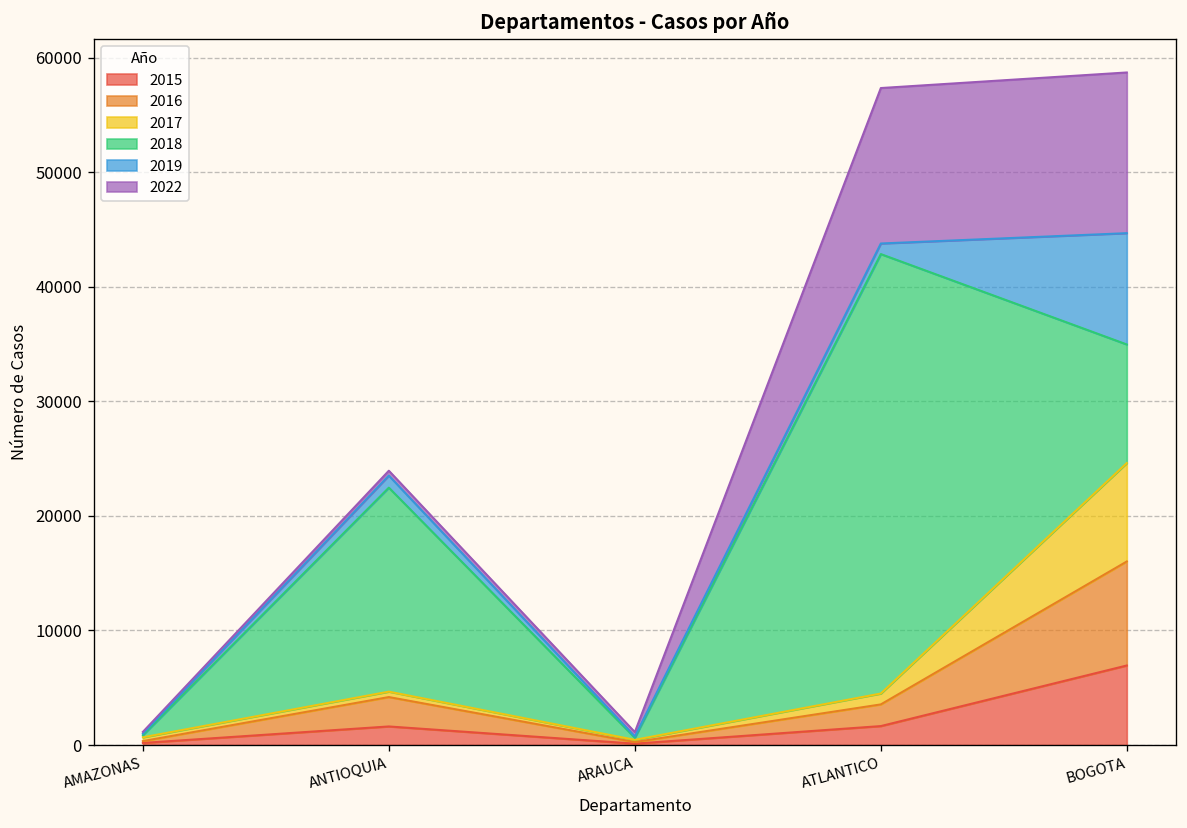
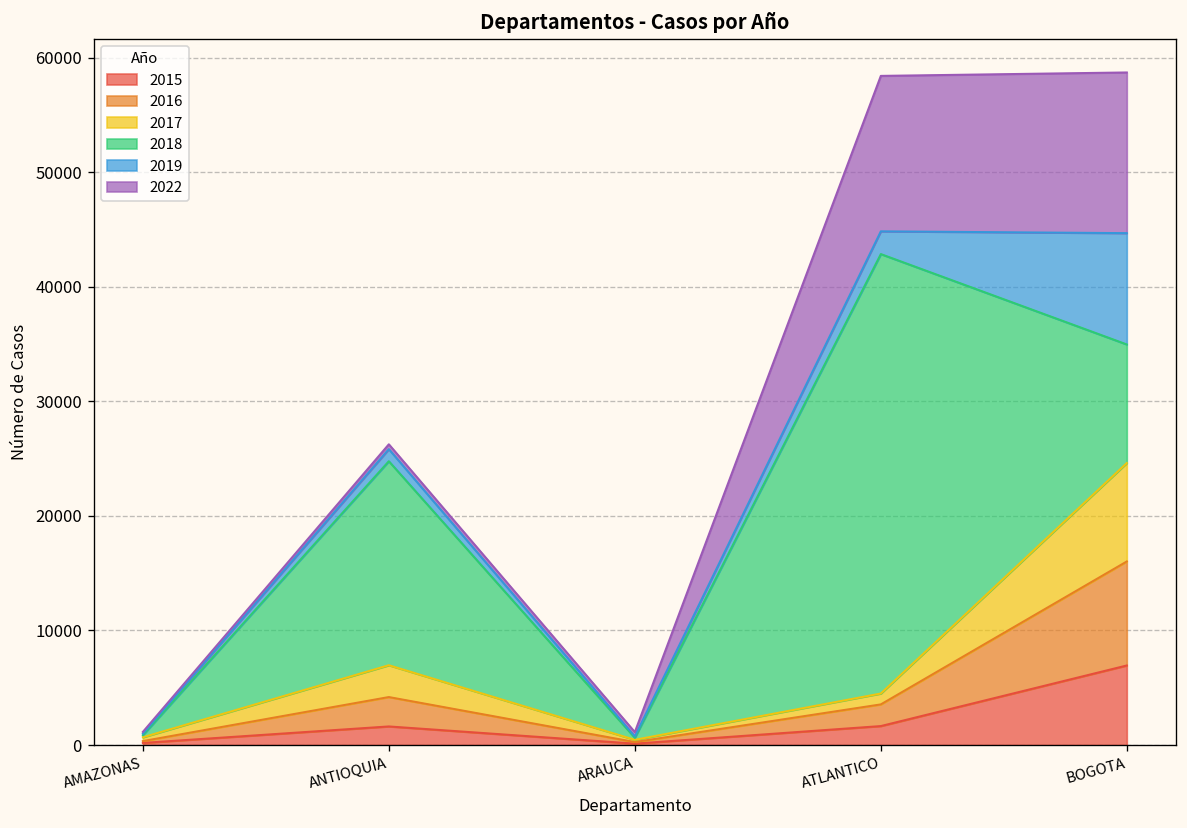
  {
    "2017": {
-     "ANTIOQUIA": 0,
+     "ANTIOQUIA": 3000,
      "ATLANTICO": 1000,
      "BOGOTA": 9000
    },
    "2018": {
      "ANTIOQUIA": 18000,
      "ATLANTICO": 38000,
      "BOGOTA": 10000
    },
    "2019": {
      "ANTIOQUIA": 1000,
-     "ATLANTICO": 1000,
+     "ATLANTICO": 2000,
      "BOGOTA": 10000
    },
    "2022": {
      "ANTIOQUIA": 0,
      "ARAUCA": 0,
      "ATLANTICO": 14000,
      "BOGOTA": 14000
    }
  }
